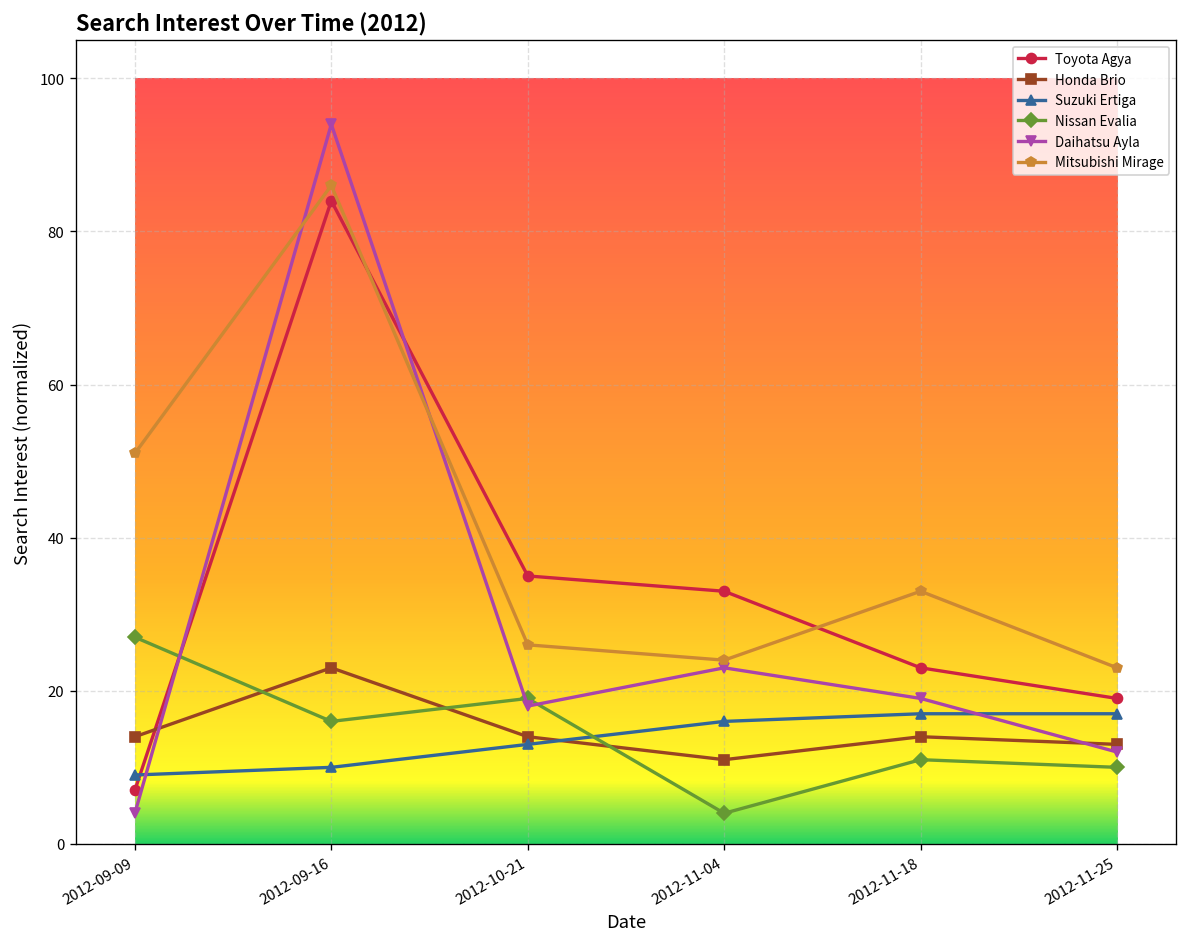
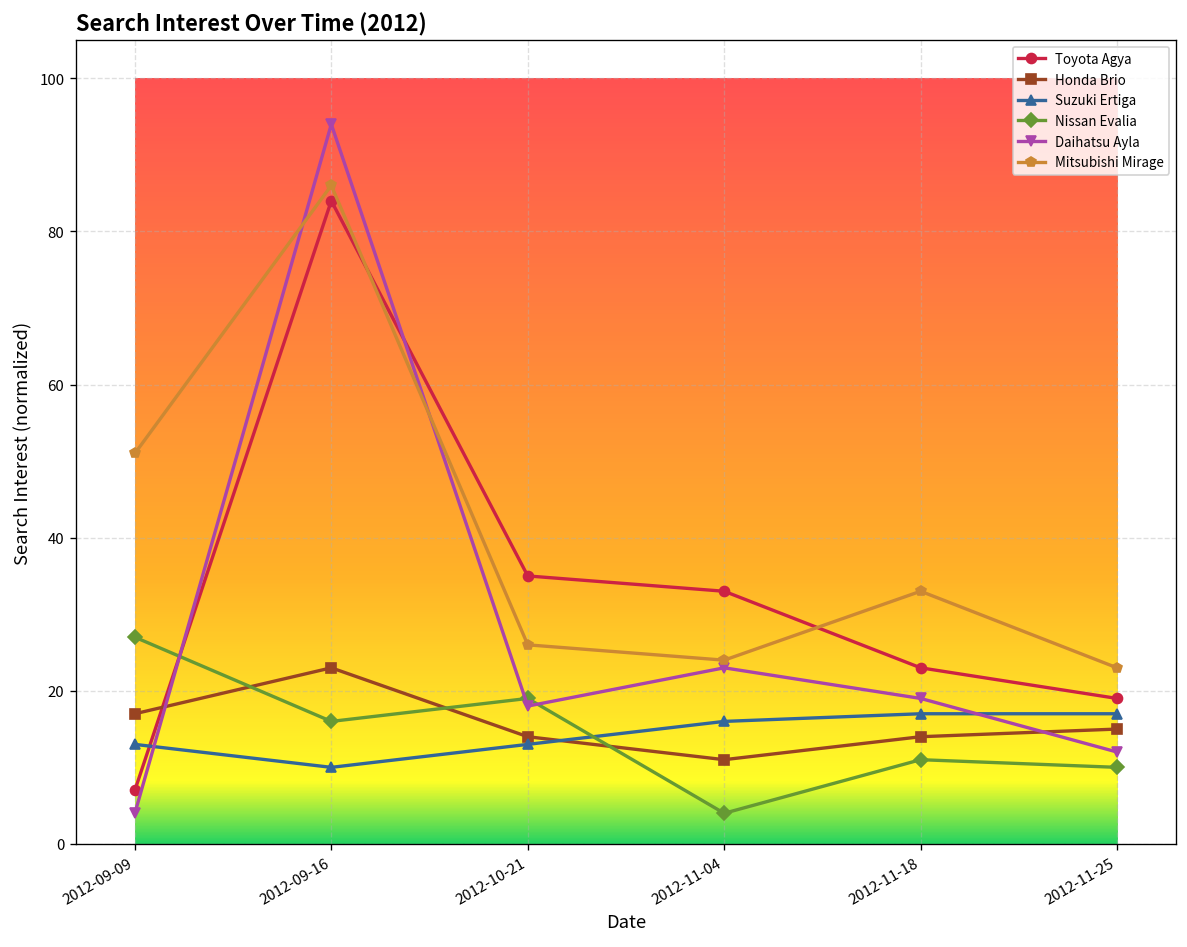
  {
    "Toyota Agya": {
      "2012-09-09": 7,
      "2012-09-16": 84,
      "2012-10-21": 35,
      "2012-11-04": 33,
      "2012-11-18": 23,
      "2012-11-25": 19
    },
    "Honda Brio": {
-     "2012-09-09": 14,
+     "2012-09-09": 17,
      "2012-09-16": 23,
      "2012-10-21": 14,
      "2012-11-04": 11,
      "2012-11-18": 14,
-     "2012-11-25": 13
+     "2012-11-25": 15
    },
    "Suzuki Ertiga": {
-     "2012-09-09": 9,
+     "2012-09-09": 13,
      "2012-09-16": 10,
      "2012-10-21": 13,
      "2012-11-04": 16,
      "2012-11-18": 17,
      "2012-11-25": 17
    },
    "Nissan Evalia": {
      "2012-09-09": 27,
      "2012-09-16": 16,
      "2012-10-21": 19,
      "2012-11-04": 4,
      "2012-11-18": 11,
      "2012-11-25": 10
    },
    "Daihatsu Ayla": {
      "2012-09-09": 4,
      "2012-09-16": 94,
      "2012-10-21": 18,
      "2012-11-04": 23,
      "2012-11-18": 19,
      "2012-11-25": 12
    },
    "Mitsubishi Mirage": {
      "2012-09-09": 51,
      "2012-09-16": 86,
      "2012-10-21": 26,
      "2012-11-04": 24,
      "2012-11-18": 33,
      "2012-11-25": 23
    }
  }
